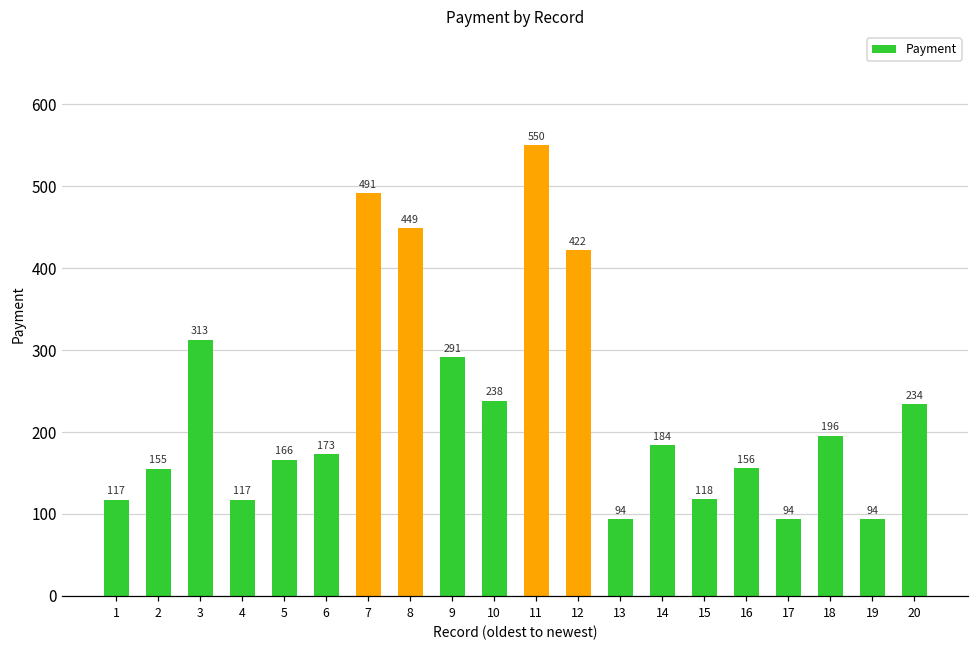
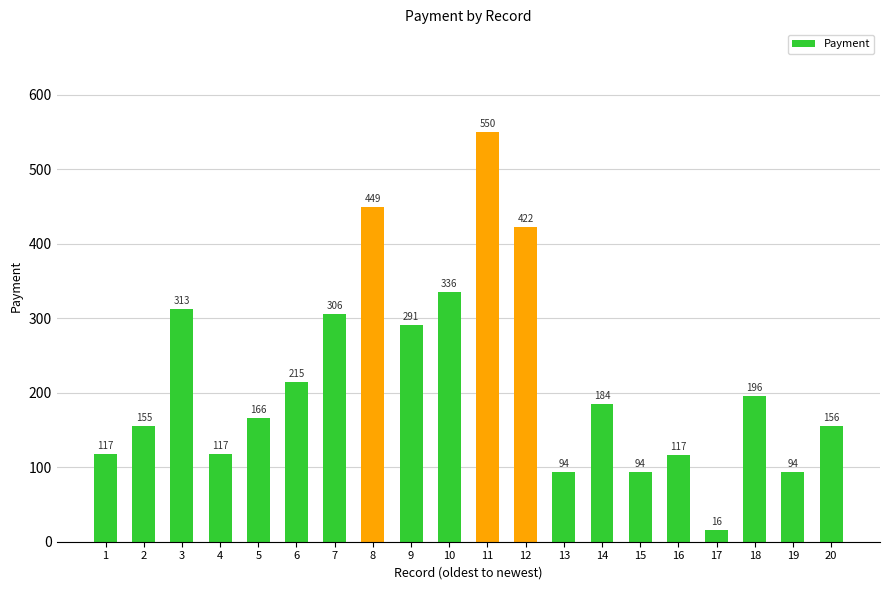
  {
    "1": 117,
    "2": 155,
    "3": 313,
    "4": 117,
    "5": 166,
-   "6": 173,
-   "7": 491,
+   "6": 215,
+   "7": 306,
    "8": 449,
    "9": 291,
-   "10": 238,
+   "10": 336,
    "11": 550,
    "12": 422,
    "13": 94,
    "14": 184,
-   "15": 118,
-   "16": 156,
-   "17": 94,
+   "15": 94,
+   "16": 117,
+   "17": 16,
    "18": 196,
    "19": 94,
-   "20": 234
+   "20": 156
  }
